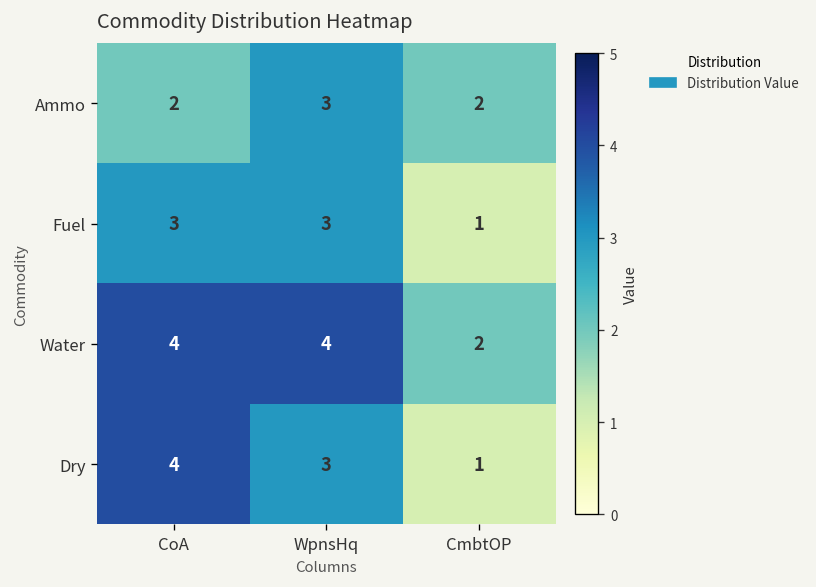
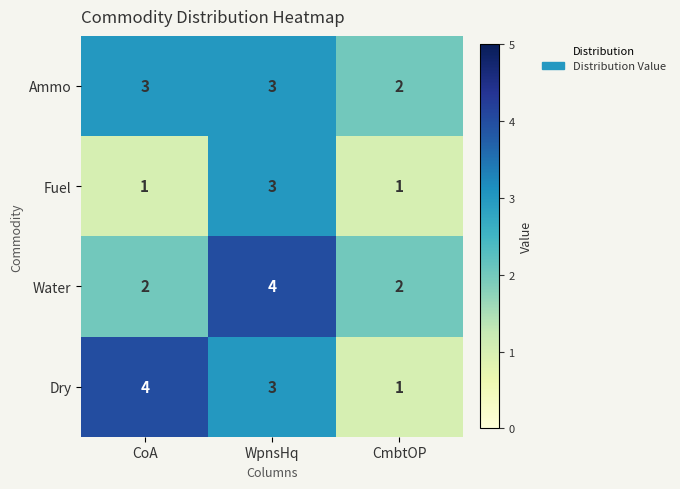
  {
    "Ammo": {
-     "CoA": 2,
+     "CoA": 3,
      "WpnsHq": 3,
      "CmbtOP": 2
    },
    "Fuel": {
-     "CoA": 3,
+     "CoA": 1,
      "WpnsHq": 3,
      "CmbtOP": 1
    },
    "Water": {
-     "CoA": 4,
+     "CoA": 2,
      "WpnsHq": 4,
      "CmbtOP": 2
    },
    "Dry": {
      "CoA": 4,
      "WpnsHq": 3,
      "CmbtOP": 1
    }
  }
